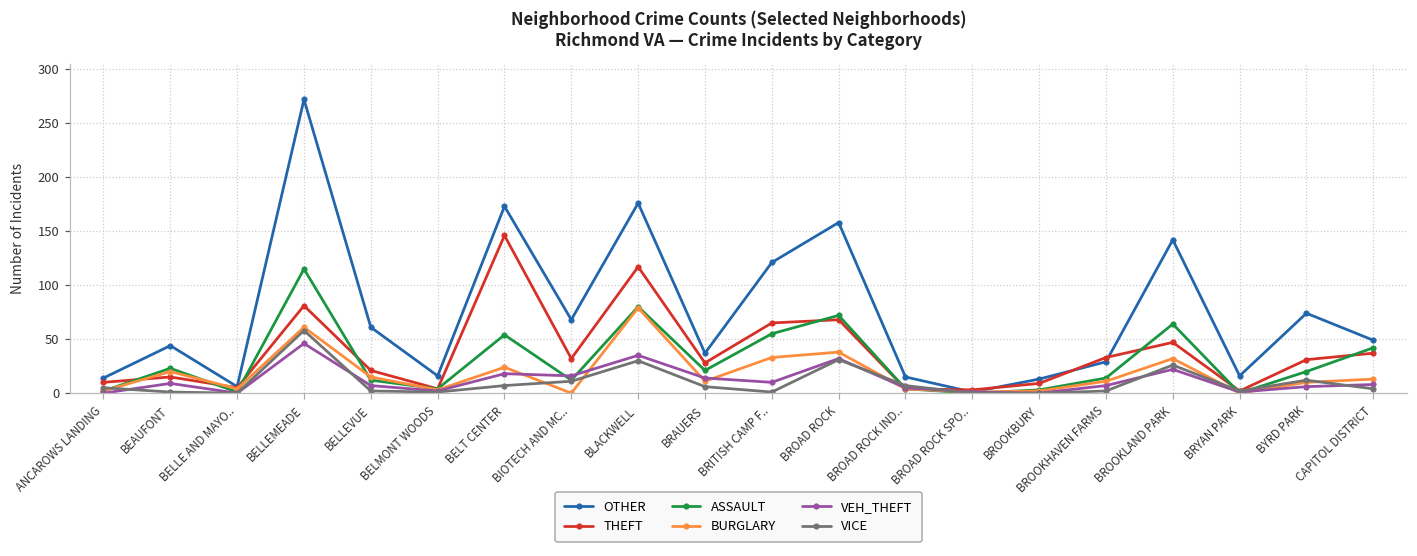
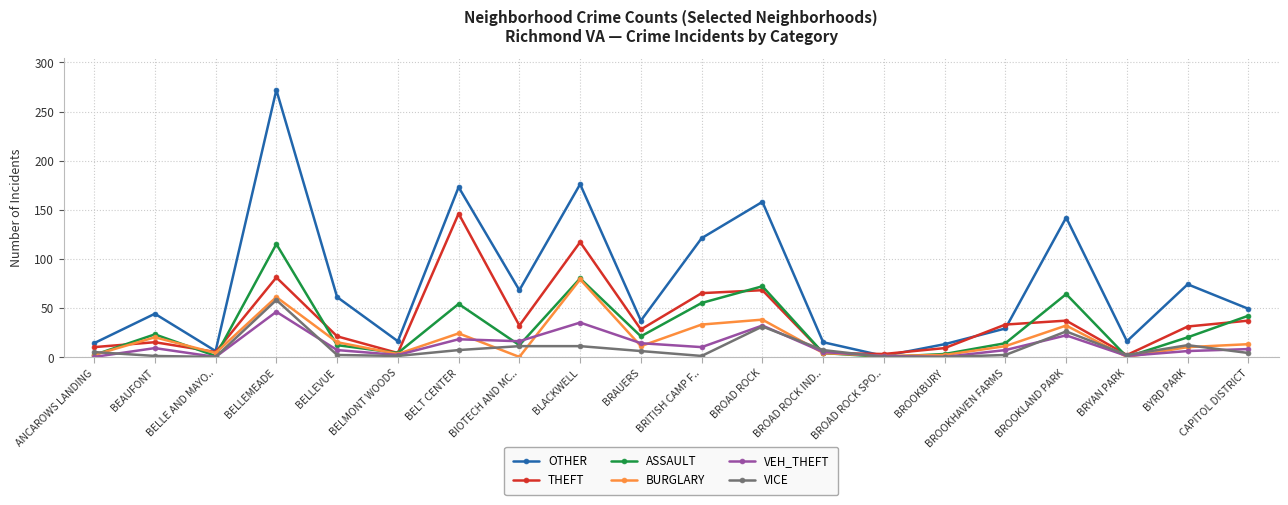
  {
    "OTHER": {
      "ANCAROWS LANDING": 10,
      "BEAUFONT": 40,
      "BELLEMEADE": 270,
      "BELLEVUE": 60,
      "BELMONT WOODS": 20,
      "BELT CENTER": 170,
      "BIOTECH AND MC..": 70,
      "BLACKWELL": 180,
      "BRAUERS": 40,
      "BRITISH CAMP F..": 120,
      "BROAD ROCK": 160,
      "BROAD ROCK IND..": 20,
      "BROOKBURY": 10,
      "BROOKHAVEN FARMS": 30,
      "BROOKLAND PARK": 140,
      "BRYAN PARK": 20,
      "BYRD PARK": 70,
      "CAPITOL DISTRICT": 50
    },
    "THEFT": {
      "ANCAROWS LANDING": 10,
      "BEAUFONT": 20,
      "BELLEMEADE": 80,
      "BELLEVUE": 20,
      "BELT CENTER": 150,
      "BIOTECH AND MC..": 30,
      "BLACKWELL": 120,
      "BRAUERS": 30,
      "BRITISH CAMP F..": 70,
      "BROAD ROCK": 70,
      "BROOKBURY": 10,
      "BROOKHAVEN FARMS": 30,
-     "BROOKLAND PARK": 50,
+     "BROOKLAND PARK": 40,
      "BYRD PARK": 30,
      "CAPITOL DISTRICT": 40
    },
    "ASSAULT": {
      "BEAUFONT": 20,
      "BELLEMEADE": 120,
      "BELLEVUE": 10,
      "BELT CENTER": 50,
      "BRAUERS": 20,
      "BRITISH CAMP F..": 60,
      "BROAD ROCK": 70,
      "BROOKHAVEN FARMS": 10,
      "BROOKLAND PARK": 60,
      "BYRD PARK": 20,
      "CAPITOL DISTRICT": 40
    },
    "BURGLARY": {
      "BEAUFONT": 20,
      "BELLEMEADE": 60,
      "BELLEVUE": 20,
      "BELT CENTER": 20,
      "BIOTECH AND MC..": 0,
      "BRAUERS": 10,
      "BRITISH CAMP F..": 30,
      "BROAD ROCK": 40,
      "BROOKHAVEN FARMS": 10,
      "BROOKLAND PARK": 30,
      "CAPITOL DISTRICT": 10
    },
    "VEH_THEFT": {
      "BEAUFONT": 10,
      "BELLEMEADE": 50,
      "BELLEVUE": 10,
      "BELT CENTER": 20,
      "BIOTECH AND MC..": 20,
      "BLACKWELL": 40,
      "BRAUERS": 10,
      "BRITISH CAMP F..": 10,
      "BROOKHAVEN FARMS": 10,
      "BROOKLAND PARK": 20,
      "BYRD PARK": 10,
      "CAPITOL DISTRICT": 10
    },
    "VICE": {
      "ANCAROWS LANDING": 10,
      "BEAUFONT": 0,
      "BELLEMEADE": 60,
      "BELLEVUE": 0,
      "BELT CENTER": 10,
-     "BLACKWELL": 30,
+     "BLACKWELL": 10,
      "BRAUERS": 10,
      "BRITISH CAMP F..": 0,
      "BROOKHAVEN FARMS": 0,
      "BROOKLAND PARK": 30,
      "CAPITOL DISTRICT": 0
    }
  }
